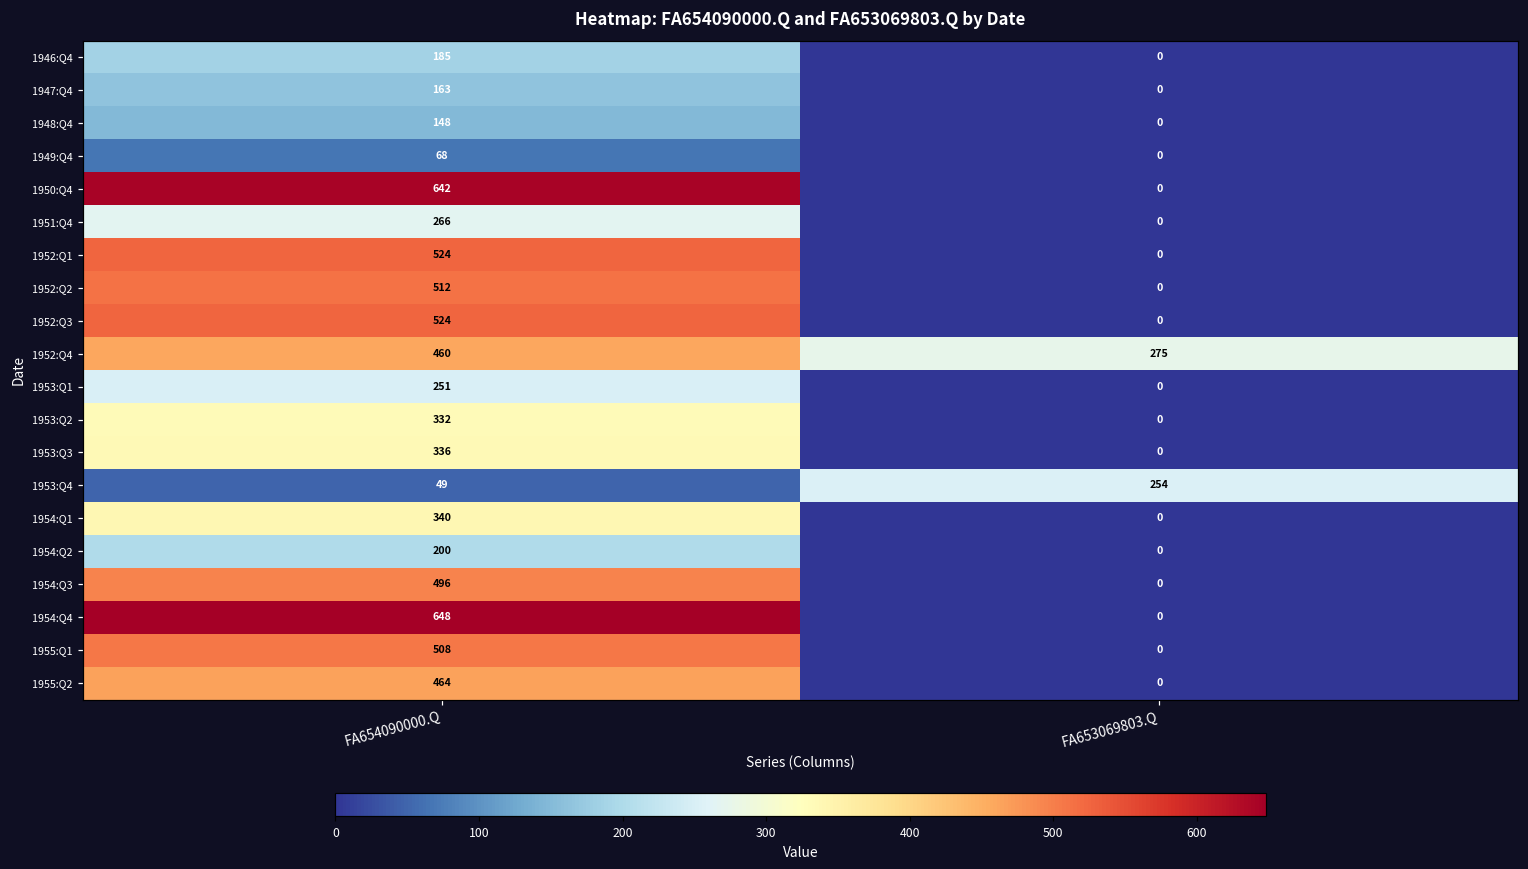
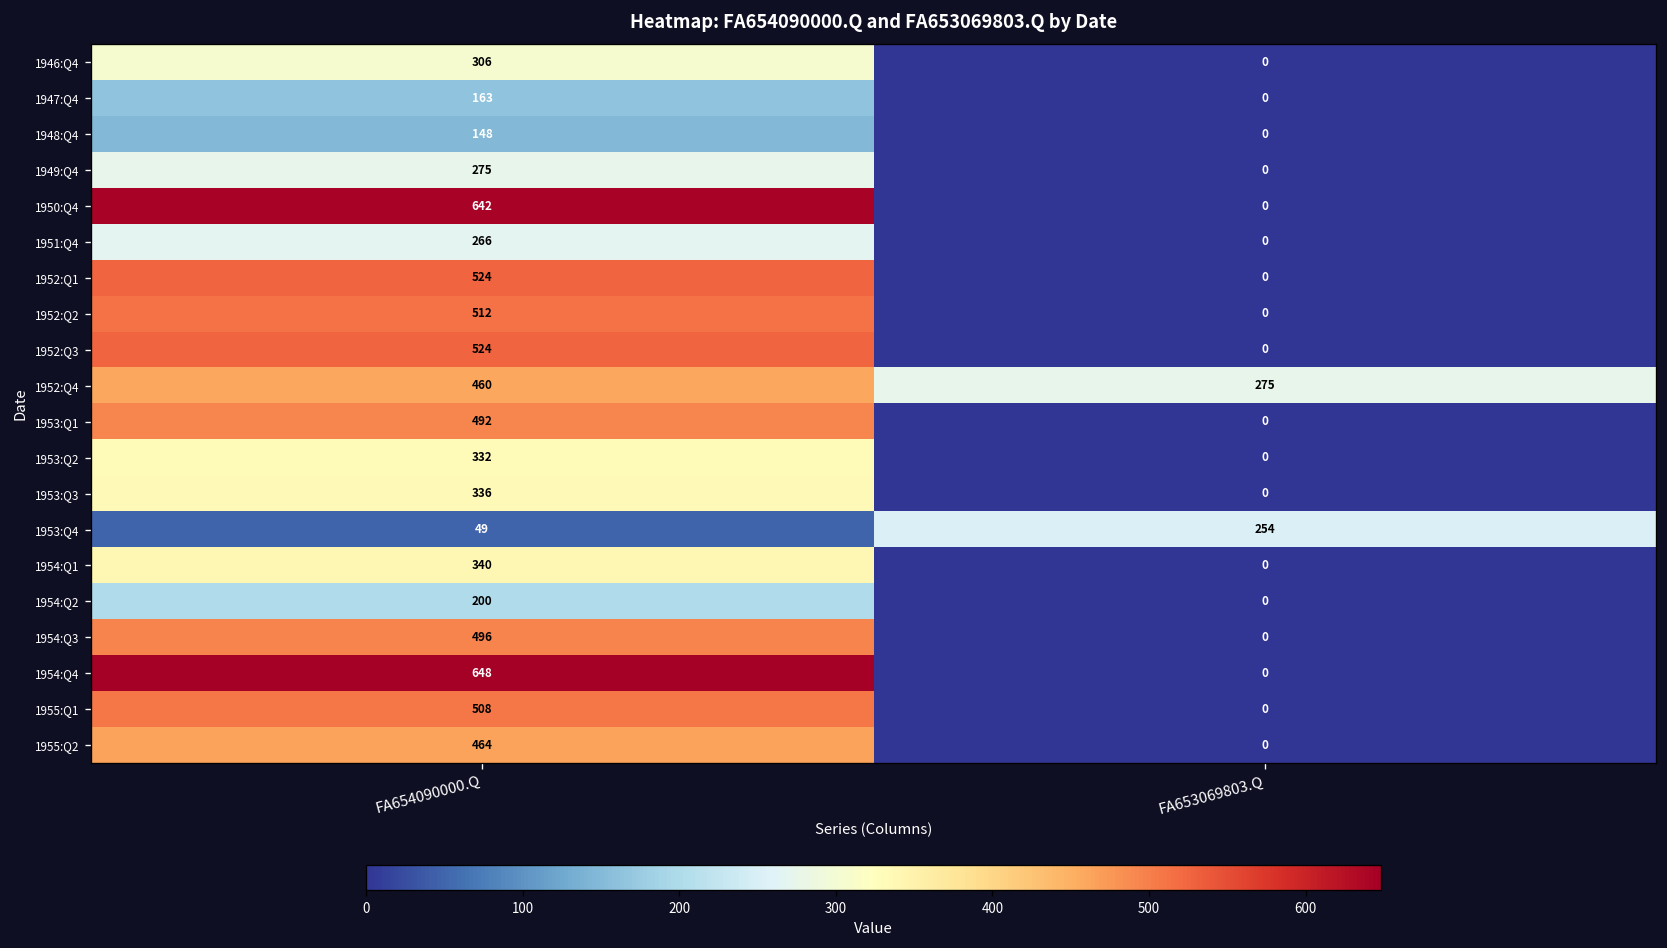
  {
    "1946:Q4": {
-     "FA654090000.Q": 185,
+     "FA654090000.Q": 306,
      "FA653069803.Q": 0
    },
    "1947:Q4": {
      "FA654090000.Q": 163,
      "FA653069803.Q": 0
    },
    "1948:Q4": {
      "FA654090000.Q": 148,
      "FA653069803.Q": 0
    },
    "1949:Q4": {
-     "FA654090000.Q": 68,
+     "FA654090000.Q": 275,
      "FA653069803.Q": 0
    },
    "1950:Q4": {
      "FA654090000.Q": 642,
      "FA653069803.Q": 0
    },
    "1951:Q4": {
      "FA654090000.Q": 266,
      "FA653069803.Q": 0
    },
    "1952:Q1": {
      "FA654090000.Q": 524,
      "FA653069803.Q": 0
    },
    "1952:Q2": {
      "FA654090000.Q": 512,
      "FA653069803.Q": 0
    },
    "1952:Q3": {
      "FA654090000.Q": 524,
      "FA653069803.Q": 0
    },
    "1952:Q4": {
      "FA654090000.Q": 460,
      "FA653069803.Q": 275
    },
    "1953:Q1": {
-     "FA654090000.Q": 251,
+     "FA654090000.Q": 492,
      "FA653069803.Q": 0
    },
    "1953:Q2": {
      "FA654090000.Q": 332,
      "FA653069803.Q": 0
    },
    "1953:Q3": {
      "FA654090000.Q": 336,
      "FA653069803.Q": 0
    },
    "1953:Q4": {
      "FA654090000.Q": 49,
      "FA653069803.Q": 254
    },
    "1954:Q1": {
      "FA654090000.Q": 340,
      "FA653069803.Q": 0
    },
    "1954:Q2": {
      "FA654090000.Q": 200,
      "FA653069803.Q": 0
    },
    "1954:Q3": {
      "FA654090000.Q": 496,
      "FA653069803.Q": 0
    },
    "1954:Q4": {
      "FA654090000.Q": 648,
      "FA653069803.Q": 0
    },
    "1955:Q1": {
      "FA654090000.Q": 508,
      "FA653069803.Q": 0
    },
    "1955:Q2": {
      "FA654090000.Q": 464,
      "FA653069803.Q": 0
    }
  }
